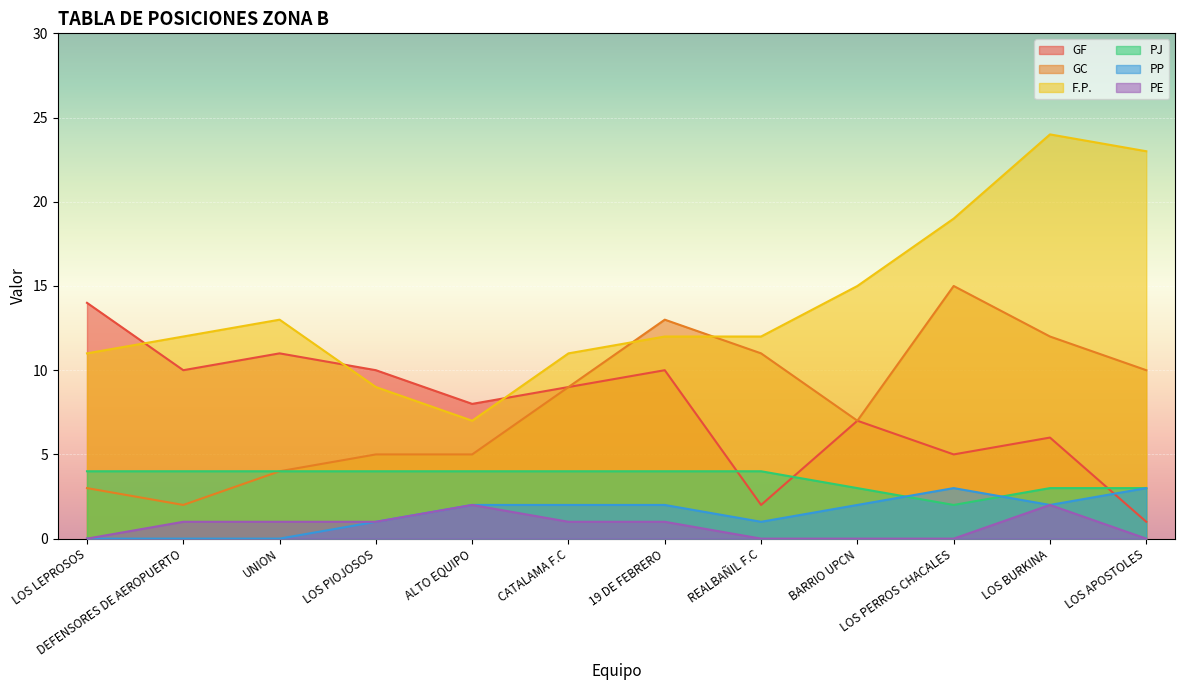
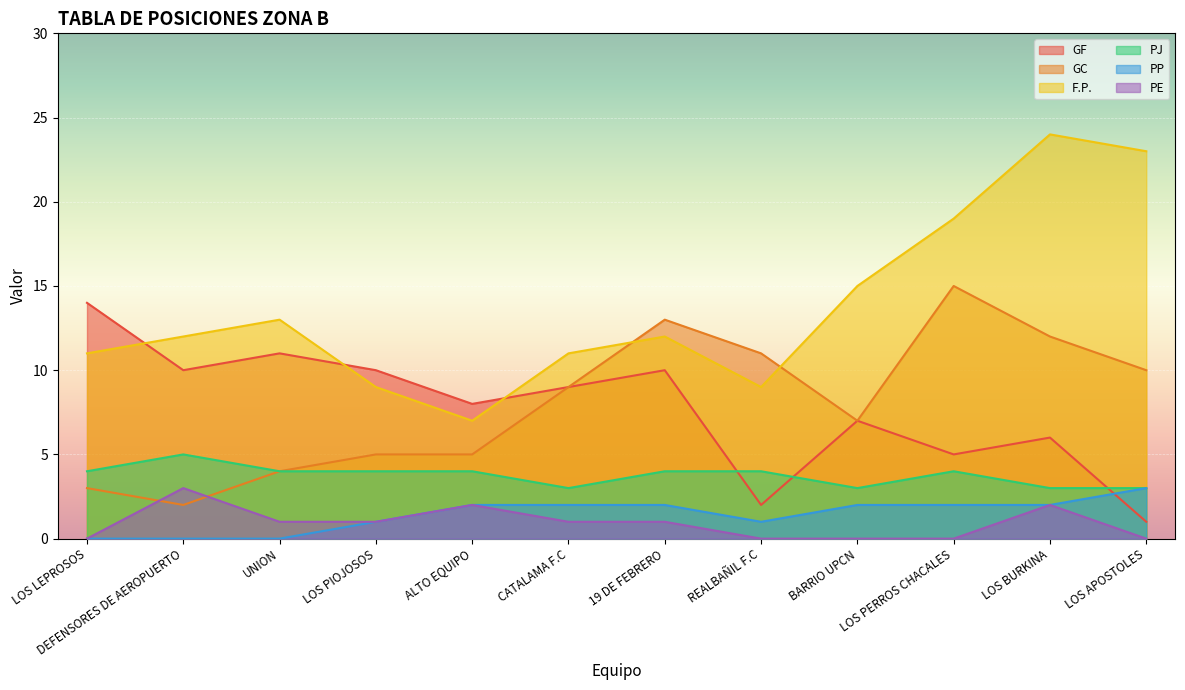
  {
    "F.P.": {
      "LOS LEPROSOS": 11,
      "DEFENSORES DE AEROPUERTO": 12,
      "UNION": 13,
      "LOS PIOJOSOS": 9,
      "ALTO EQUIPO": 7,
      "CATALAMA F.C": 11,
      "19 DE FEBRERO": 12,
-     "REALBAÑIL F.C": 12,
+     "REALBAÑIL F.C": 9,
      "BARRIO UPCN": 15,
      "LOS PERROS CHACALES": 19,
      "LOS BURKINA": 24,
      "LOS APOSTOLES": 23
    },
    "PJ": {
      "LOS LEPROSOS": 4,
-     "DEFENSORES DE AEROPUERTO": 4,
+     "DEFENSORES DE AEROPUERTO": 5,
      "LOS PIOJOSOS": 4,
      "ALTO EQUIPO": 4,
-     "CATALAMA F.C": 4,
+     "CATALAMA F.C": 3,
      "19 DE FEBRERO": 4,
      "REALBAÑIL F.C": 4,
      "BARRIO UPCN": 3,
-     "LOS PERROS CHACALES": 2,
+     "LOS PERROS CHACALES": 4,
      "LOS BURKINA": 3
    },
    "PP": {
      "DEFENSORES DE AEROPUERTO": 0,
      "UNION": 0,
      "CATALAMA F.C": 2,
      "19 DE FEBRERO": 2,
      "REALBAÑIL F.C": 1,
      "BARRIO UPCN": 2,
-     "LOS PERROS CHACALES": 3
+     "LOS PERROS CHACALES": 2
    },
    "PE": {
-     "DEFENSORES DE AEROPUERTO": 1,
+     "DEFENSORES DE AEROPUERTO": 3,
      "UNION": 1,
      "CATALAMA F.C": 1,
      "19 DE FEBRERO": 1,
      "REALBAÑIL F.C": 0,
      "BARRIO UPCN": 0,
      "LOS PERROS CHACALES": 0,
      "LOS APOSTOLES": 0
    }
  }
